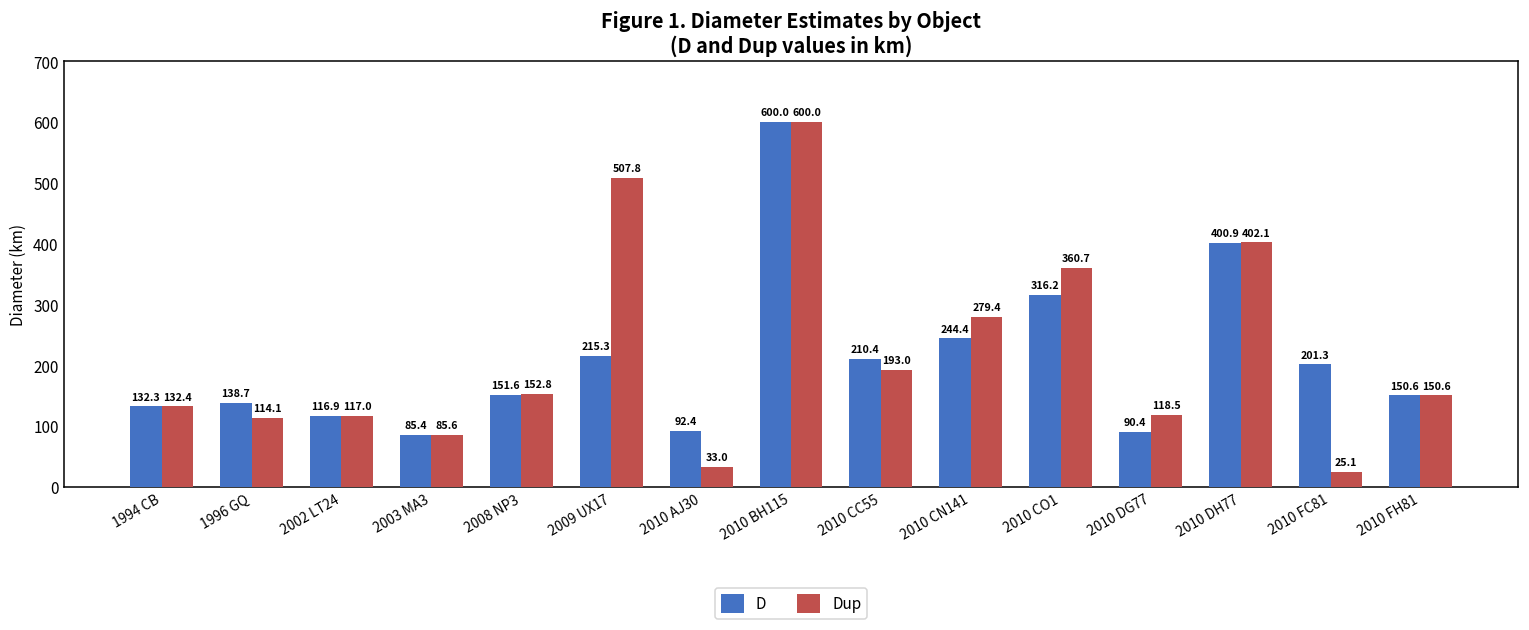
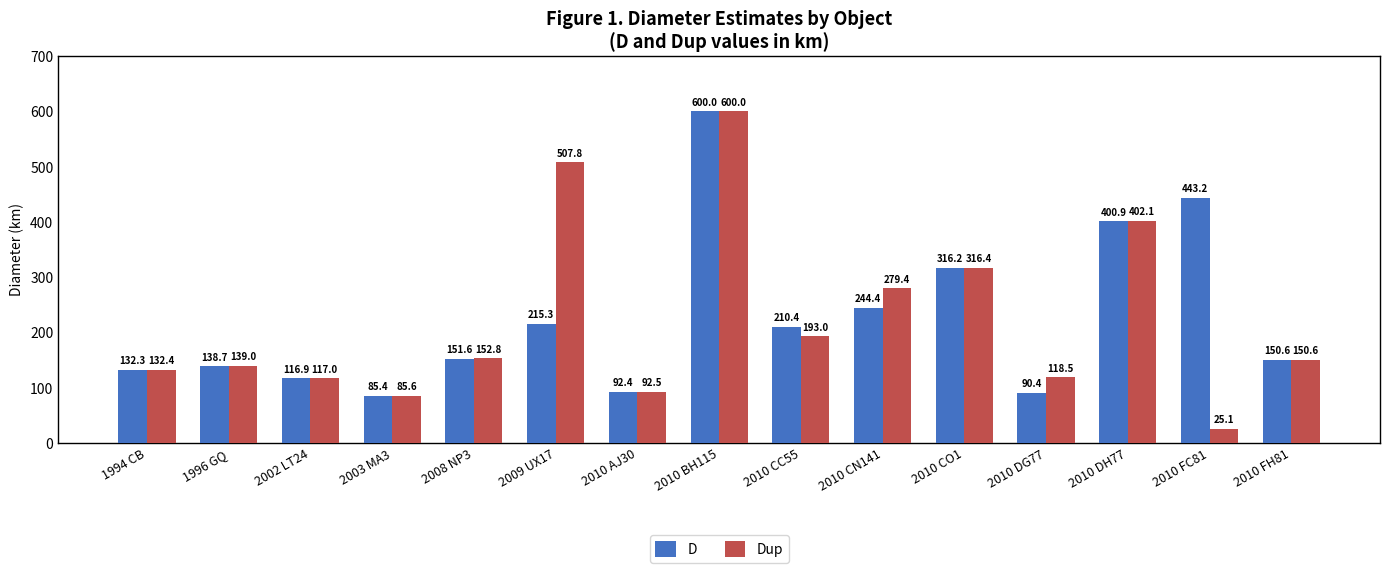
  {
    "D": {
      "1994 CB": 132.3,
      "1996 GQ": 138.7,
      "2002 LT24": 116.9,
      "2003 MA3": 85.4,
      "2008 NP3": 151.6,
      "2009 UX17": 215.3,
      "2010 AJ30": 92.4,
      "2010 BH115": 600.0,
      "2010 CC55": 210.4,
      "2010 CN141": 244.4,
      "2010 CO1": 316.2,
      "2010 DG77": 90.4,
      "2010 DH77": 400.9,
-     "2010 FC81": 201.3,
+     "2010 FC81": 443.2,
      "2010 FH81": 150.6
    },
    "Dup": {
      "1994 CB": 132.4,
-     "1996 GQ": 114.1,
+     "1996 GQ": 139.0,
      "2002 LT24": 117.0,
      "2003 MA3": 85.6,
      "2008 NP3": 152.8,
      "2009 UX17": 507.8,
-     "2010 AJ30": 33.0,
+     "2010 AJ30": 92.5,
      "2010 BH115": 600.0,
      "2010 CC55": 193.0,
      "2010 CN141": 279.4,
-     "2010 CO1": 360.7,
+     "2010 CO1": 316.4,
      "2010 DG77": 118.5,
      "2010 DH77": 402.1,
      "2010 FC81": 25.1,
      "2010 FH81": 150.6
    }
  }
